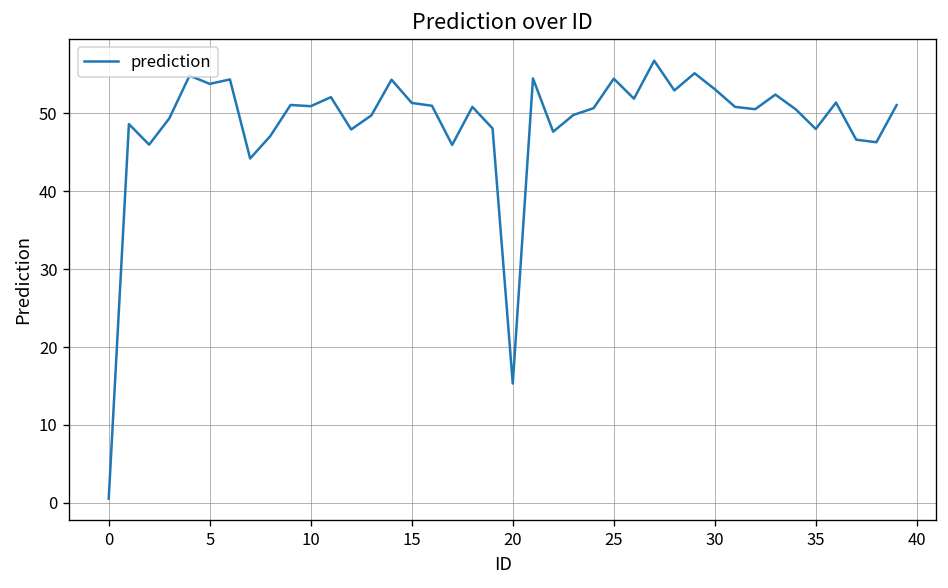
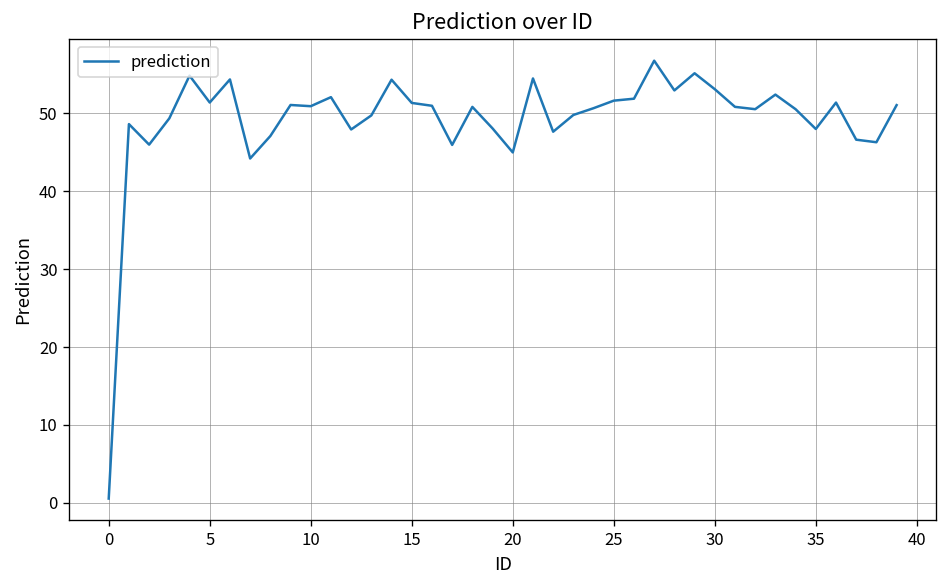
  {
    "0": 1,
-   "5": 54,
+   "5": 51,
    "10": 51,
    "15": 51,
-   "20": 15,
-   "25": 54,
+   "20": 45,
+   "25": 52,
    "30": 53,
    "35": 48
  }
